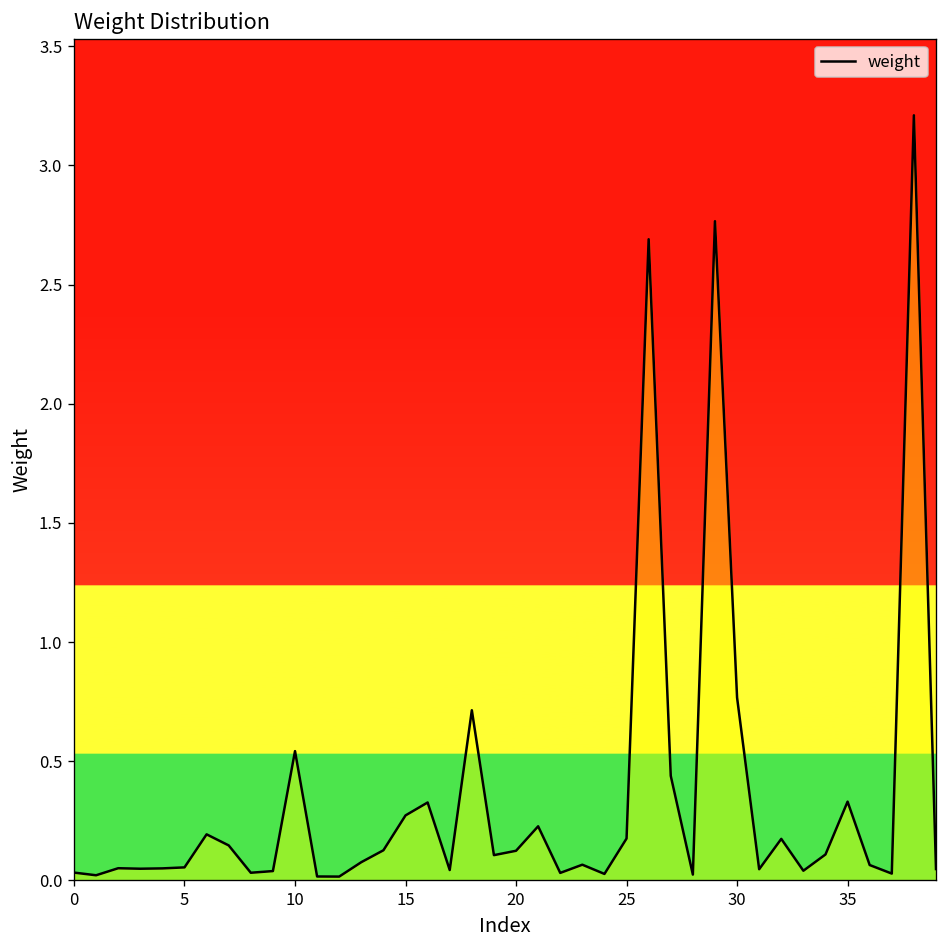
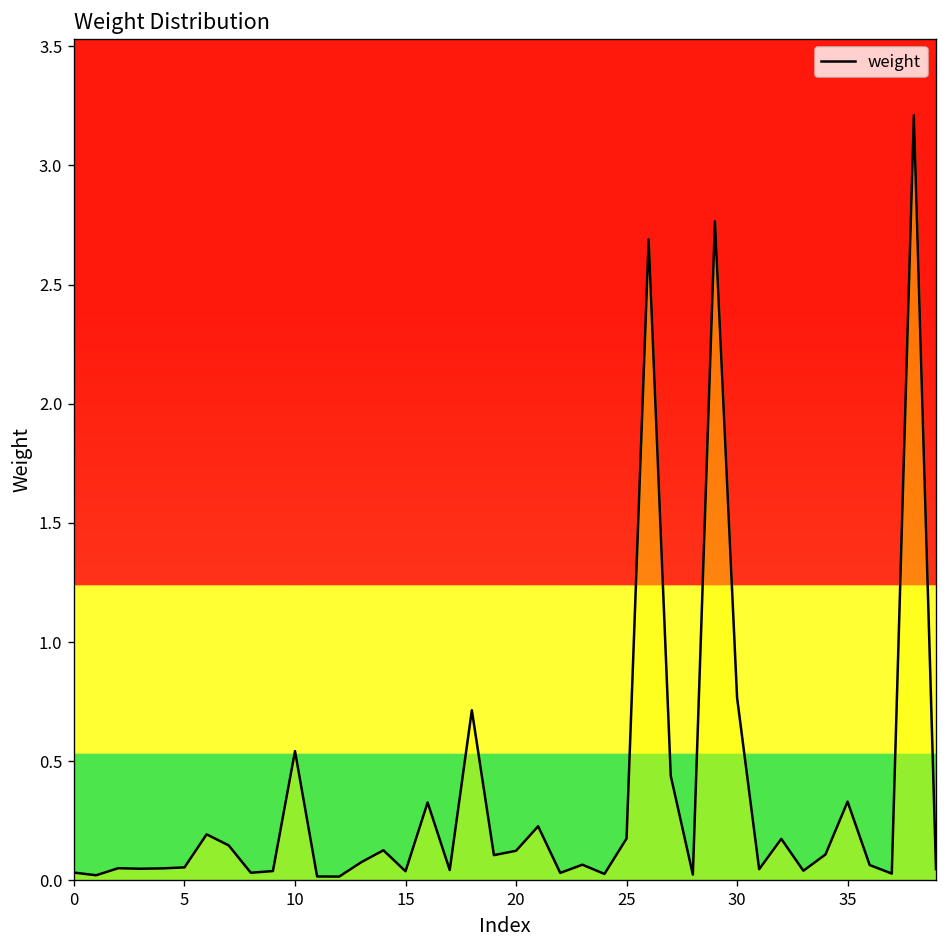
  {
    "0": 0.03,
    "5": 0.05,
    "10": 0.54,
-   "15": 0.27,
+   "15": 0.04,
    "20": 0.12,
    "25": 0.18,
    "30": 0.77,
    "35": 0.33
  }
